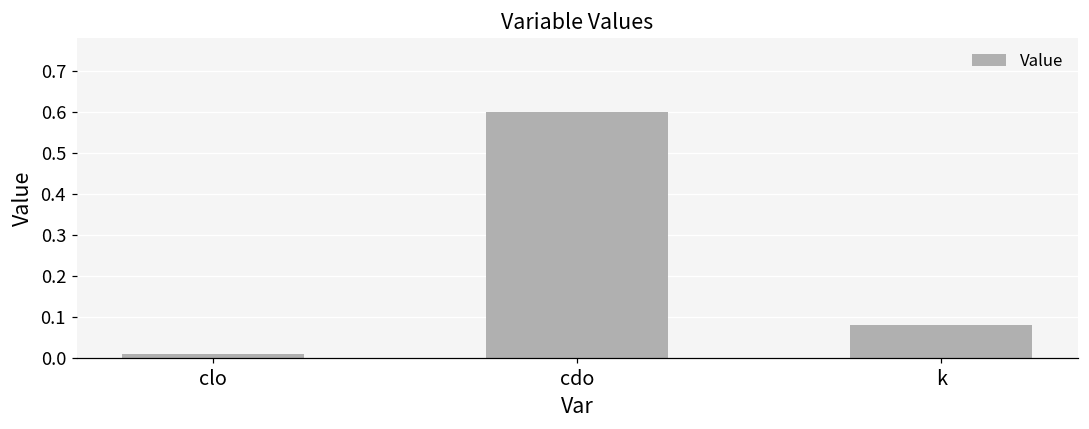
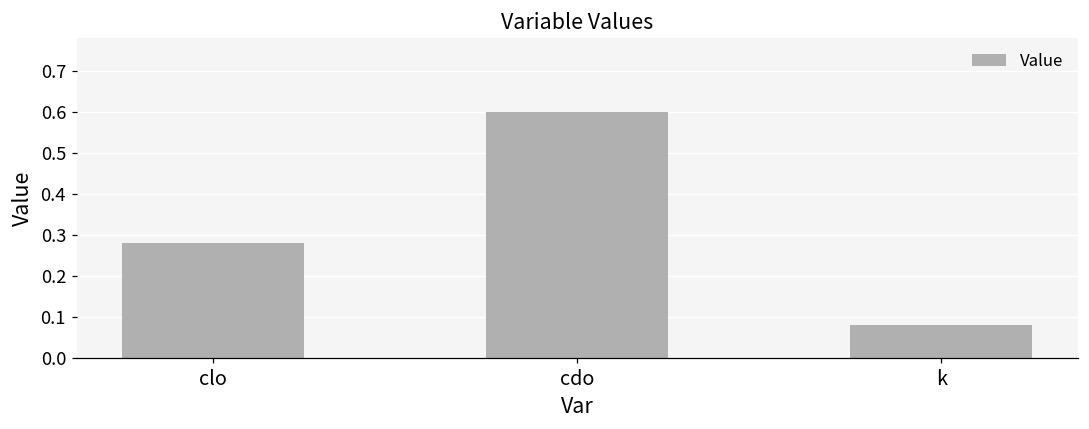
  {
-   "clo": 0.01,
+   "clo": 0.28,
    "cdo": 0.60,
    "k": 0.08
  }
